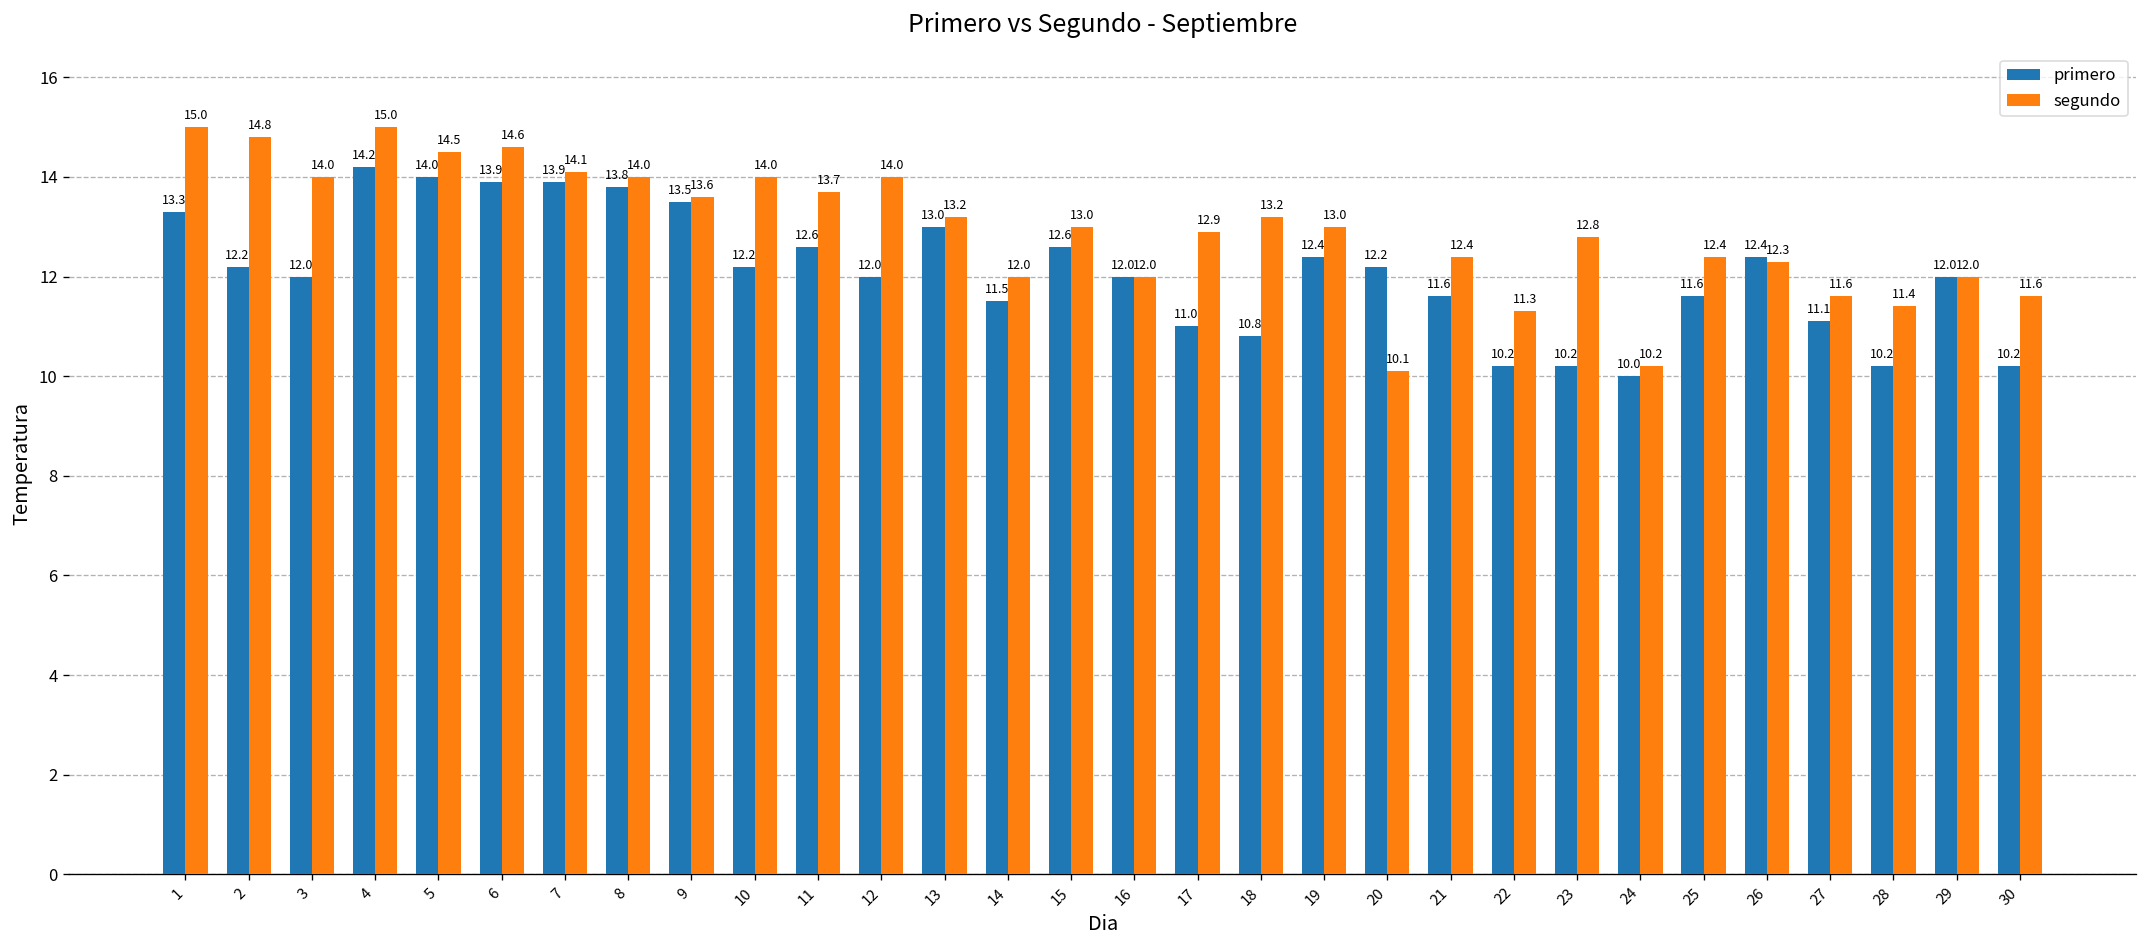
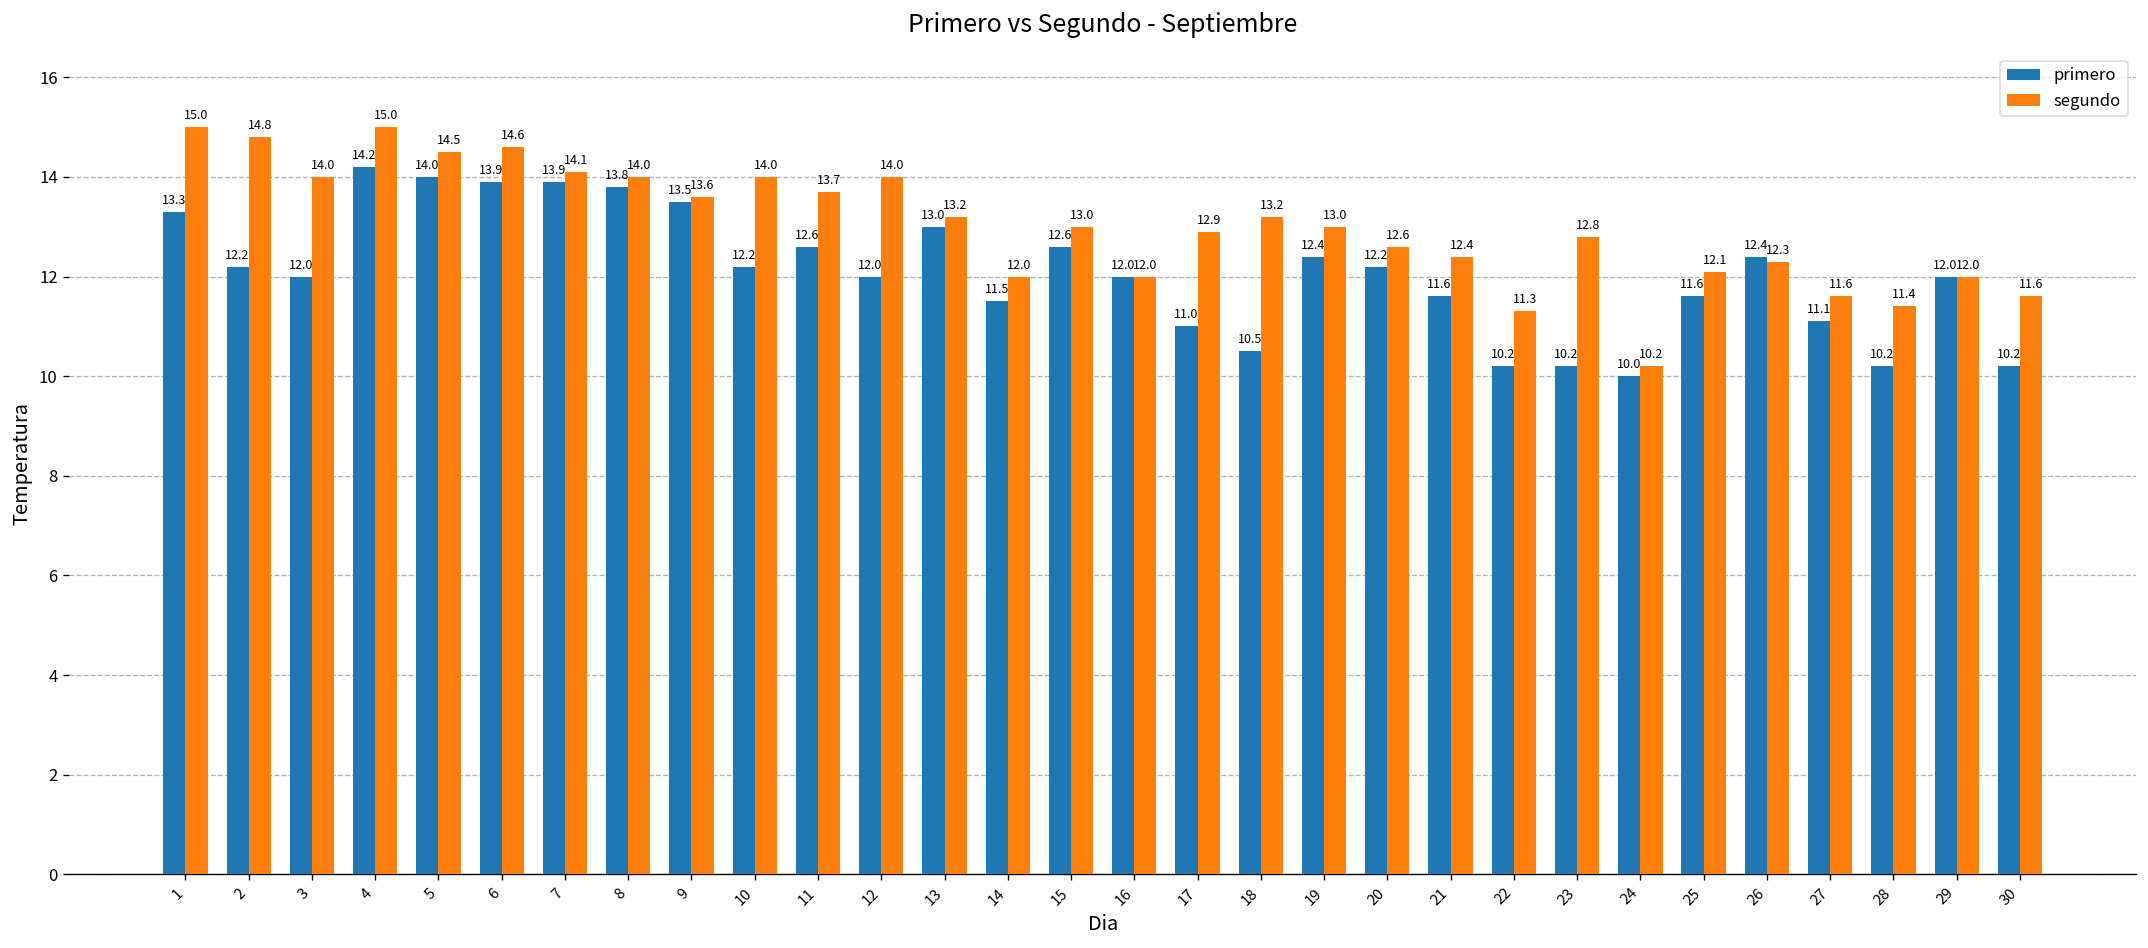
  {
    "primero": {
      "1": 13.3,
      "2": 12.2,
      "3": 12.0,
      "4": 14.2,
      "5": 14.0,
      "6": 13.9,
      "7": 13.9,
      "8": 13.8,
      "9": 13.5,
      "10": 12.2,
      "11": 12.6,
      "12": 12.0,
      "13": 13.0,
      "14": 11.5,
      "15": 12.6,
      "16": 12.0,
      "17": 11.0,
-     "18": 10.8,
+     "18": 10.5,
      "19": 12.4,
      "20": 12.2,
      "21": 11.6,
      "22": 10.2,
      "23": 10.2,
      "24": 10.0,
      "25": 11.6,
      "26": 12.4,
      "27": 11.1,
      "28": 10.2,
      "29": 12.0,
      "30": 10.2
    },
    "segundo": {
      "1": 15.0,
      "2": 14.8,
      "3": 14.0,
      "4": 15.0,
      "5": 14.5,
      "6": 14.6,
      "7": 14.1,
      "8": 14.0,
      "9": 13.6,
      "10": 14.0,
      "11": 13.7,
      "12": 14.0,
      "13": 13.2,
      "14": 12.0,
      "15": 13.0,
      "16": 12.0,
      "17": 12.9,
      "18": 13.2,
      "19": 13.0,
-     "20": 10.1,
+     "20": 12.6,
      "21": 12.4,
      "22": 11.3,
      "23": 12.8,
      "24": 10.2,
-     "25": 12.4,
+     "25": 12.1,
      "26": 12.3,
      "27": 11.6,
      "28": 11.4,
      "29": 12.0,
      "30": 11.6
    }
  }
